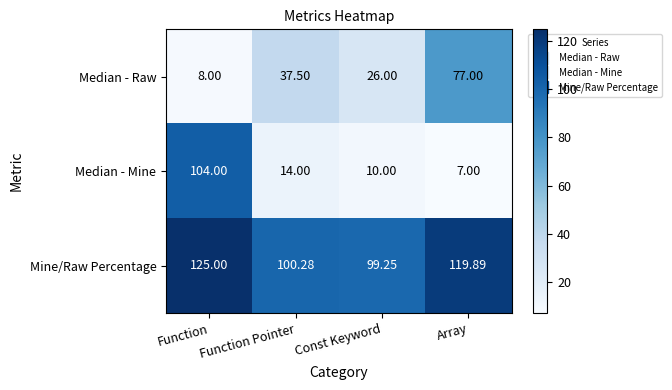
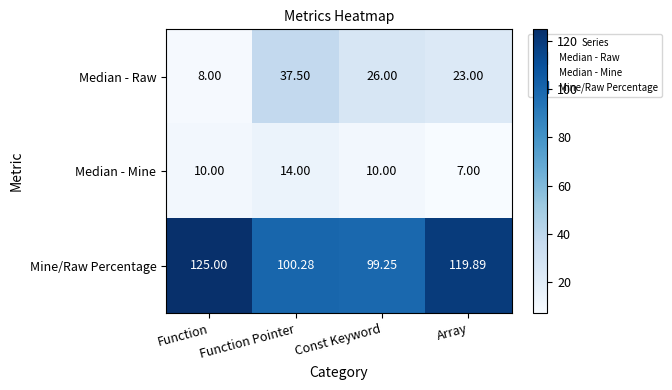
  {
    "Median - Raw": {
      "Function": 8.00,
      "Function Pointer": 37.50,
      "Const Keyword": 26.00,
-     "Array": 77.00
+     "Array": 23.00
    },
    "Median - Mine": {
-     "Function": 104.00,
+     "Function": 10.00,
      "Function Pointer": 14.00,
      "Const Keyword": 10.00,
      "Array": 7.00
    },
    "Mine/Raw Percentage": {
      "Function": 125.00,
      "Function Pointer": 100.28,
      "Const Keyword": 99.25,
      "Array": 119.89
    }
  }
